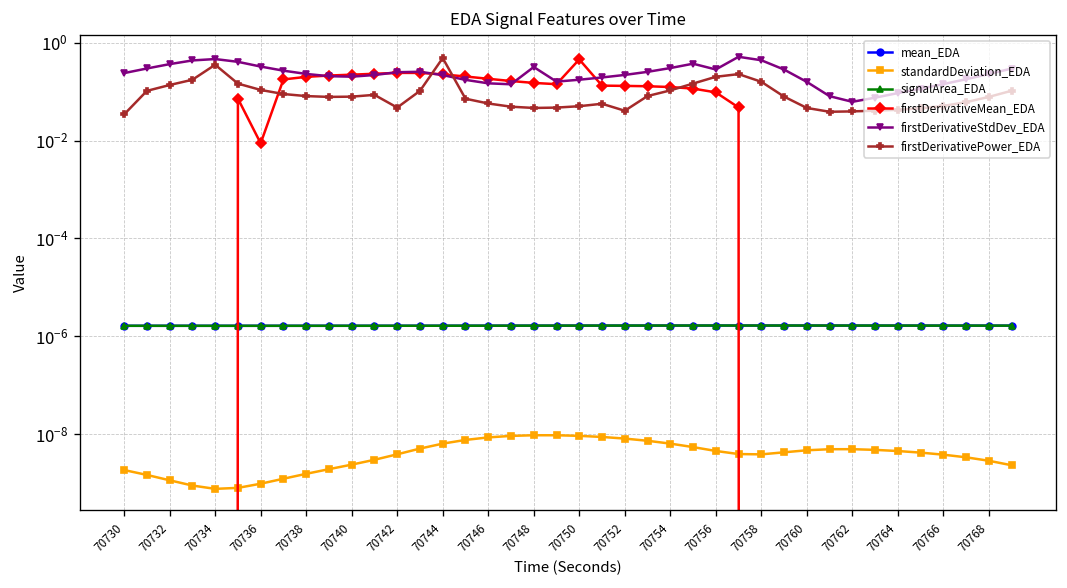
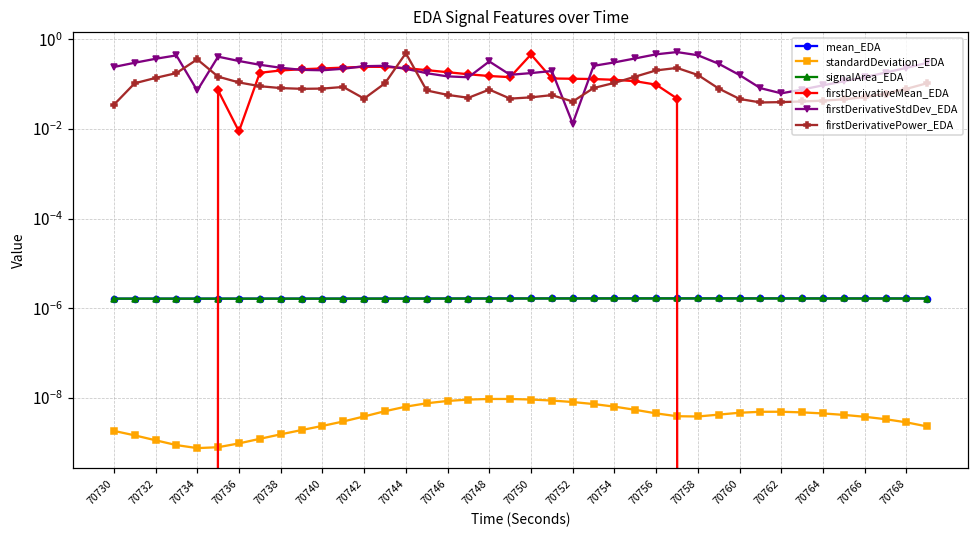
  {
    "signalArea_EDA": {
      "70730": 0.0000016,
      "70732": 0.0000016,
      "70734": 0.0000016,
      "70736": 0.0000016,
      "70738": 0.0000016,
      "70740": 0.0000016,
      "70742": 0.0000016,
      "70744": 0.0000016,
      "70746": 0.0000016,
      "70748": 0.0000016,
      "70750": 0.0000017,
      "70752": 0.0000017,
      "70754": 0.0000017,
      "70756": 0.0000017,
      "70758": 0.0000017,
      "70760": 0.0000017,
      "70762": 0.0000017,
      "70764": 0.0000017,
      "70766": 0.0000017
    },
    "standardDeviation_EDA": {
      "70730": 0.000000002,
      "70732": 0.0000000011,
      "70734": 0.0000000008,
      "70736": 0.0000000010,
      "70738": 0.0000000015,
      "70740": 0.000000002,
      "70742": 0.000000004,
      "70744": 0.000000006,
      "70746": 0.000000009,
      "70748": 0.000000009,
      "70750": 0.000000009,
      "70752": 0.000000008,
      "70754": 0.000000006,
      "70756": 0.000000005,
      "70758": 0.000000004,
      "70760": 0.000000005,
      "70762": 0.000000005,
      "70764": 0.000000004,
      "70766": 0.000000004,
      "70768": 0.000000003
    },
    "firstDerivativeMean_EDA": {
      "70736": 0.009,
      "70746": 0.2,
      "70748": 0.15,
      "70750": 0.5,
      "70752": 0.13,
      "70754": 0.13,
      "70756": 0.10
    },
    "firstDerivativeStdDev_EDA": {
      "70730": 0.2,
      "70732": 0.4,
-     "70734": 0.5,
+     "70734": 0.07,
      "70736": 0.3,
      "70746": 0.15,
      "70748": 0.3,
      "70750": 0.18,
-     "70752": 0.2,
+     "70752": 0.013,
      "70754": 0.3,
-     "70756": 0.3,
+     "70756": 0.5,
      "70758": 0.4,
      "70760": 0.16,
      "70762": 0.06
    },
    "firstDerivativePower_EDA": {
      "70730": 0.03,
      "70732": 0.14,
      "70734": 0.4,
      "70736": 0.11,
      "70738": 0.08,
      "70740": 0.08,
      "70742": 0.05,
      "70744": 0.5,
      "70746": 0.06,
-     "70748": 0.05,
+     "70748": 0.08,
      "70750": 0.05,
      "70752": 0.04,
      "70754": 0.11,
      "70756": 0.2,
      "70758": 0.16,
      "70760": 0.05,
      "70762": 0.04
    }
  }
